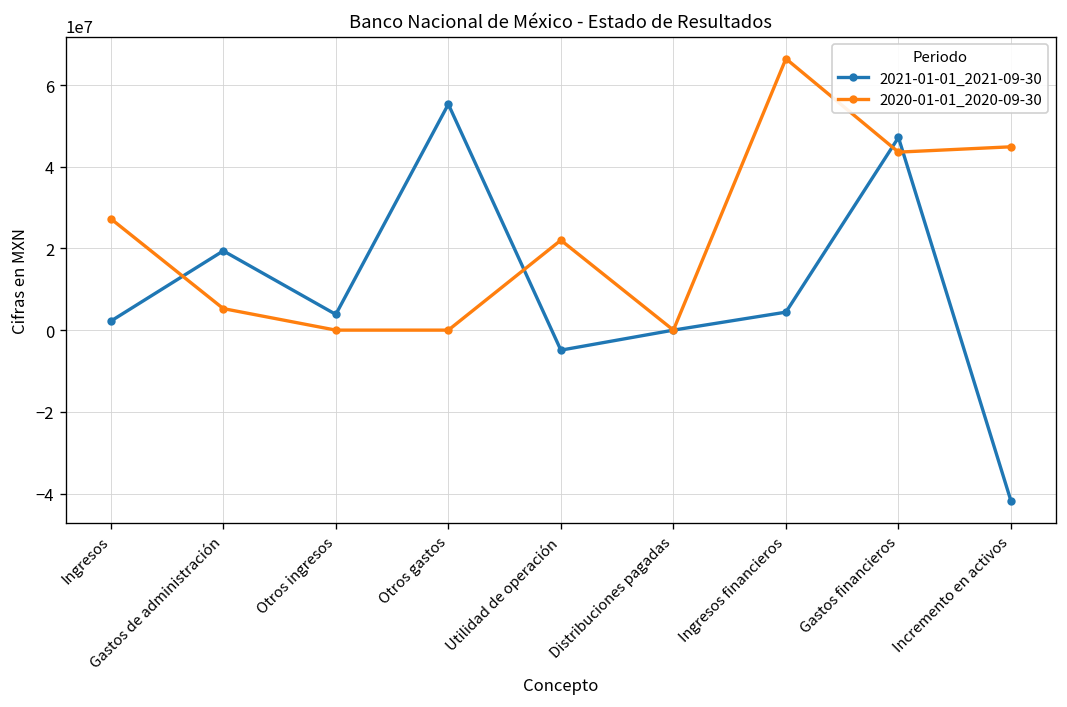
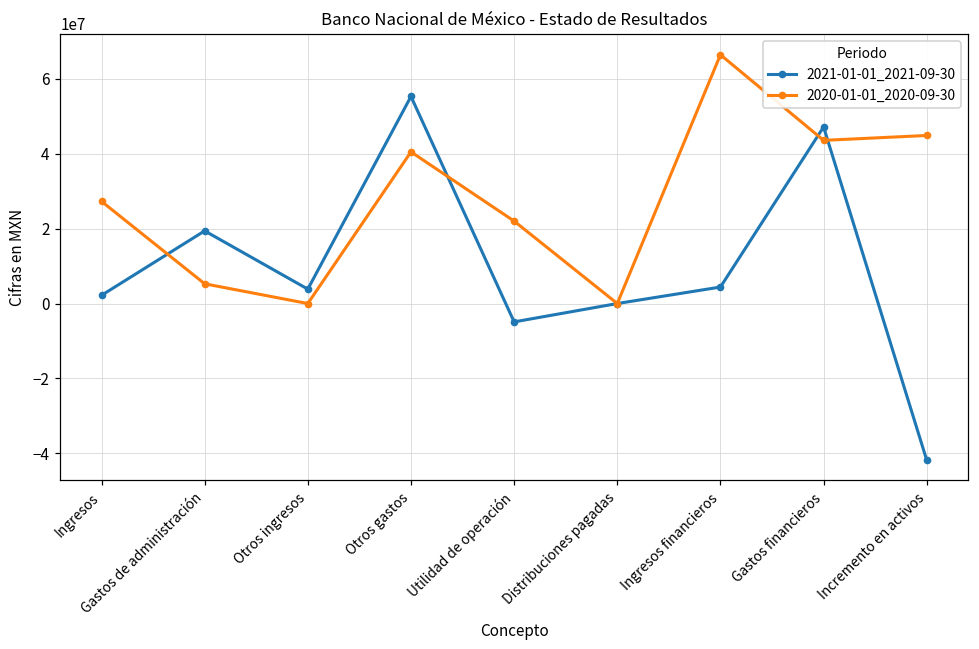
  {
    "2021-01-01_2021-09-30": {
      "Ingresos": 2000000,
      "Gastos de administración": 19000000,
      "Otros ingresos": 4000000,
      "Otros gastos": 55000000,
      "Utilidad de operación": -5000000,
      "Ingresos financieros": 4000000,
      "Gastos financieros": 47000000,
      "Incremento en activos": -42000000
    },
    "2020-01-01_2020-09-30": {
      "Ingresos": 27000000,
      "Gastos de administración": 5000000,
      "Otros ingresos": 0,
-     "Otros gastos": 0,
+     "Otros gastos": 41000000,
      "Utilidad de operación": 22000000,
      "Ingresos financieros": 66000000,
      "Gastos financieros": 44000000,
      "Incremento en activos": 45000000
    }
  }
